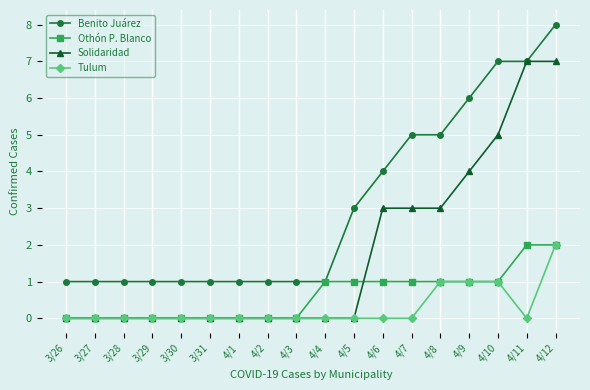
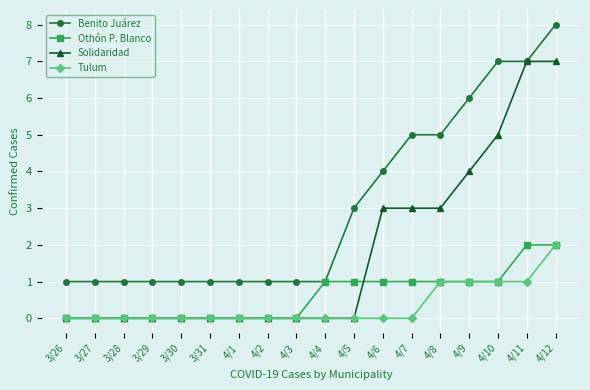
  {
    "Tulum": {
      "4/6": 0,
      "4/7": 0,
-     "4/11": 0
+     "4/11": 1
    }
  }
